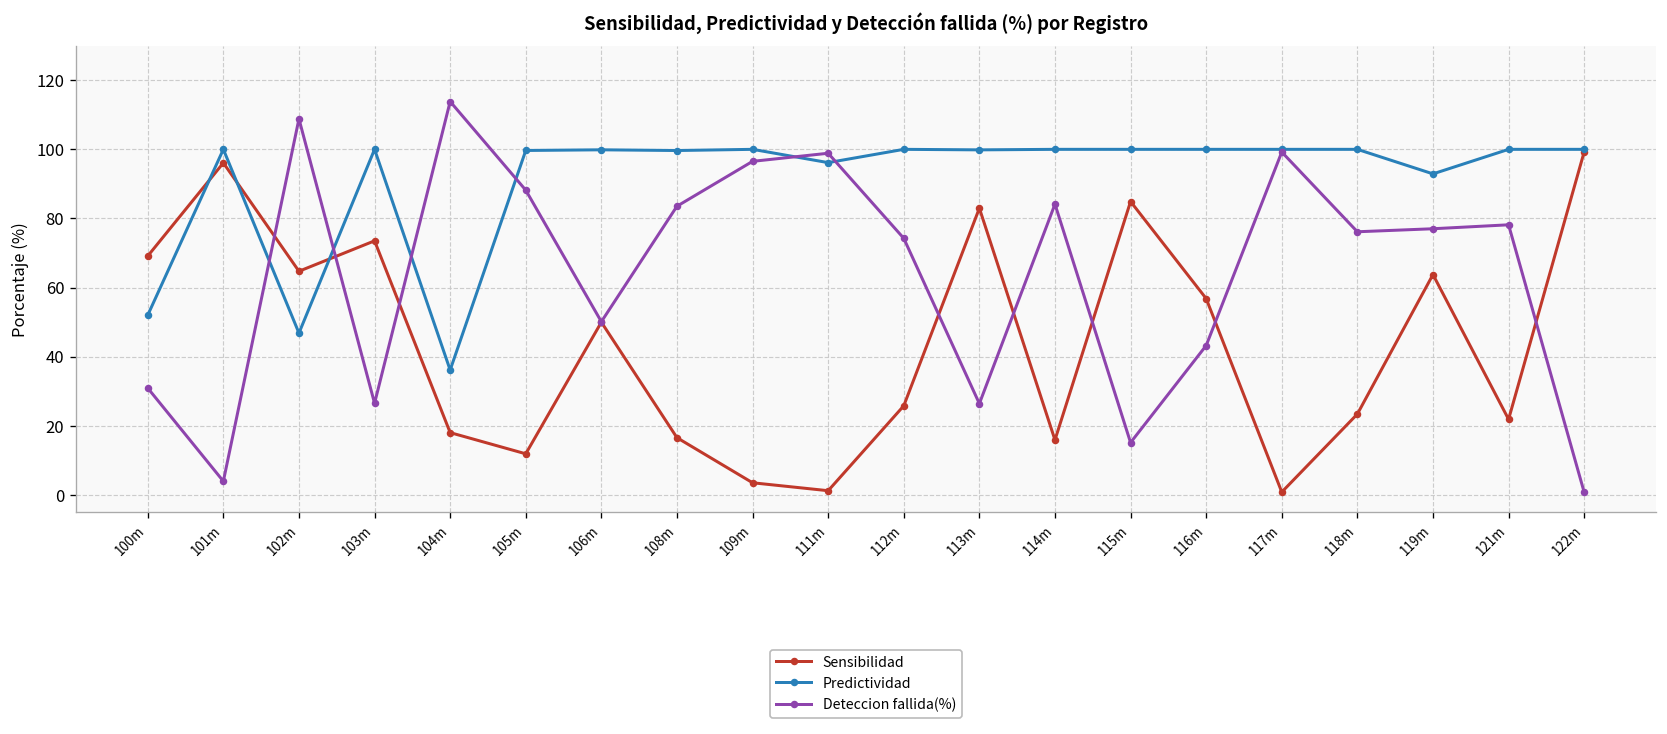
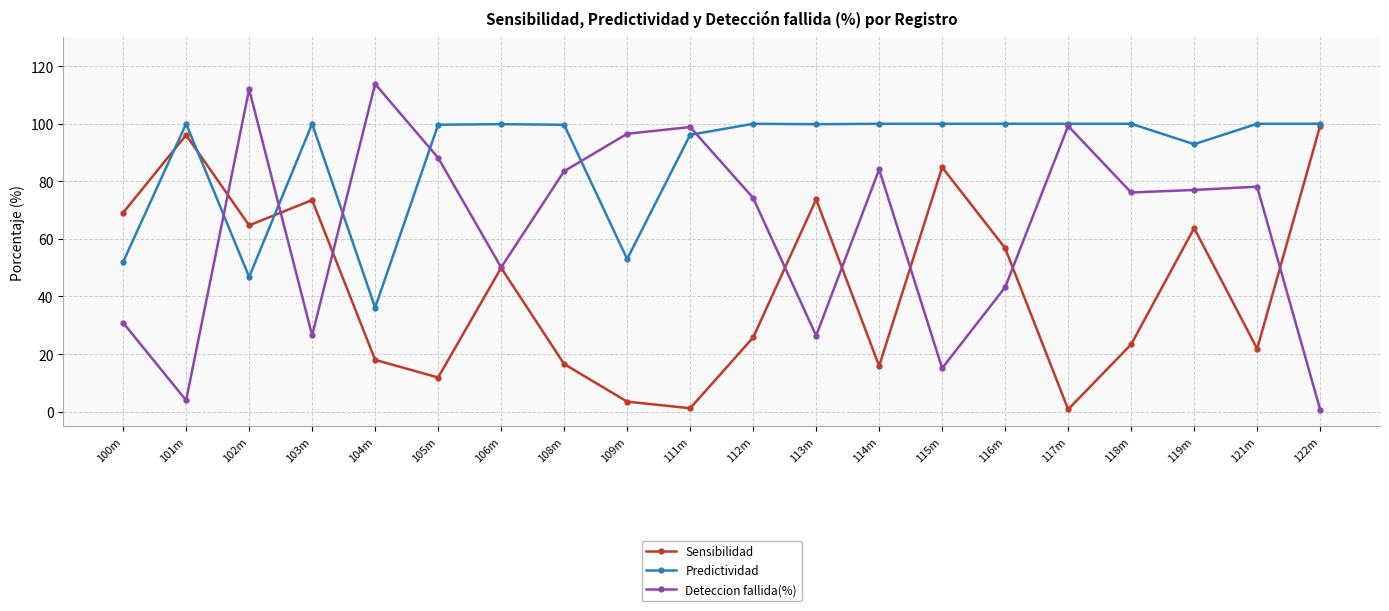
  {
    "Sensibilidad": {
      "100m": 69,
      "101m": 96,
      "102m": 65,
      "103m": 74,
      "104m": 18,
      "105m": 12,
      "108m": 17,
      "109m": 3,
      "111m": 1,
      "112m": 26,
-     "113m": 83,
+     "113m": 74,
      "114m": 16,
      "115m": 85,
      "116m": 57,
      "117m": 1,
      "118m": 23,
      "119m": 64,
      "121m": 22
    },
    "Predictividad": {
      "100m": 52,
      "101m": 100,
      "102m": 47,
      "103m": 100,
      "104m": 36,
      "105m": 100,
      "106m": 100,
      "108m": 100,
-     "109m": 100,
+     "109m": 53,
      "111m": 96,
      "112m": 100,
      "113m": 100,
      "114m": 100,
      "115m": 100,
      "116m": 100,
      "118m": 100,
      "119m": 93,
      "121m": 100
    },
    "Deteccion fallida(%)": {
      "100m": 31,
      "101m": 4,
-     "102m": 109,
+     "102m": 112,
      "103m": 26,
      "104m": 114,
      "105m": 88,
      "108m": 84,
      "109m": 97,
      "111m": 99,
      "112m": 74,
      "113m": 26,
      "114m": 84,
      "115m": 15,
      "116m": 43,
      "118m": 76,
      "119m": 77,
      "121m": 78,
      "122m": 1
    }
  }
